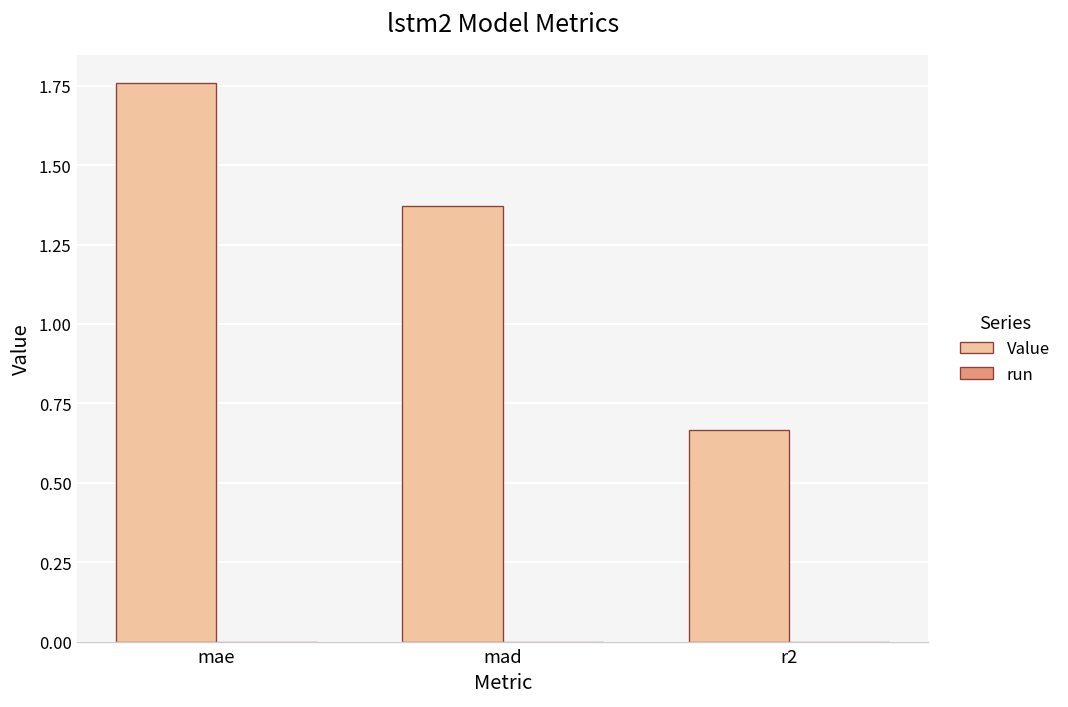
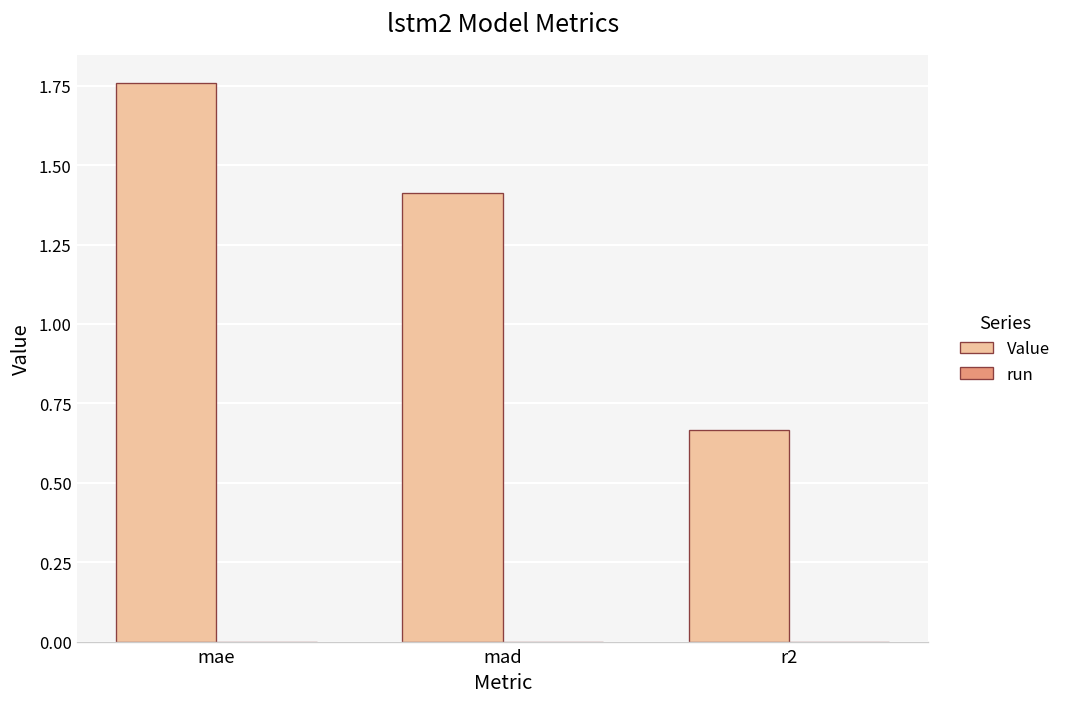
  {
    "Value": {
      "mae": 1.76,
-     "mad": 1.37,
+     "mad": 1.41,
      "r2": 0.67
    },
    "run": {
      "mae": 0.00,
      "mad": 0.00,
      "r2": 0.00
    }
  }
